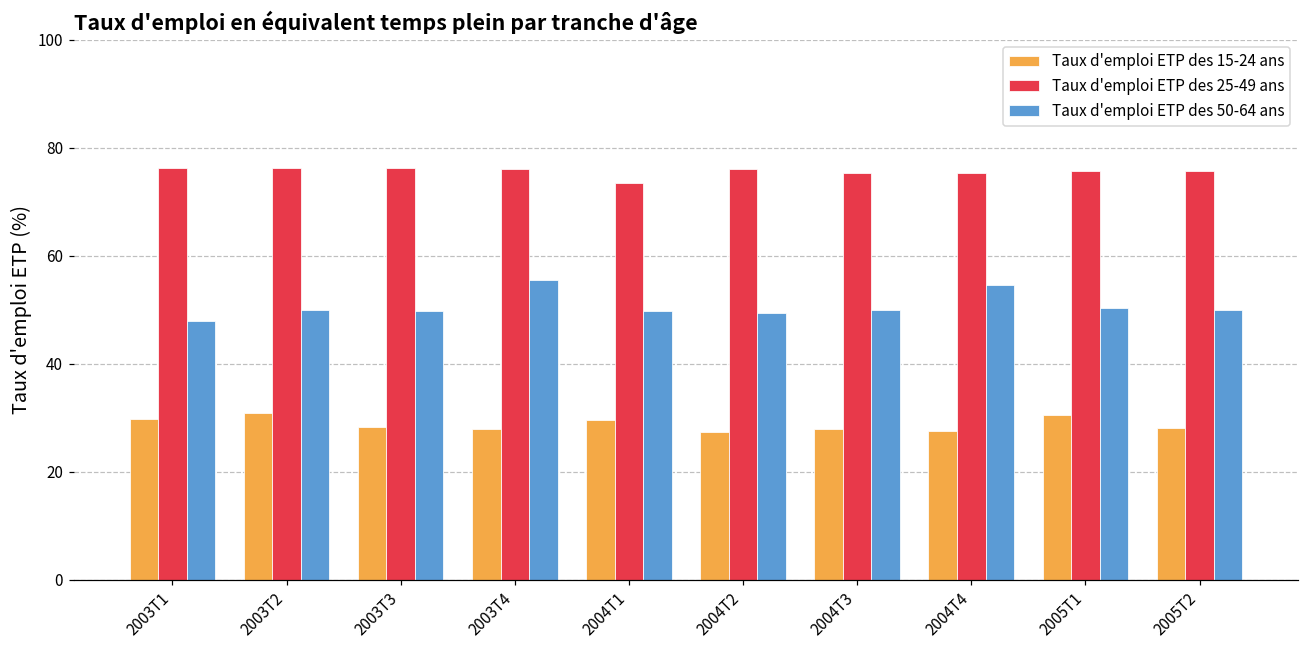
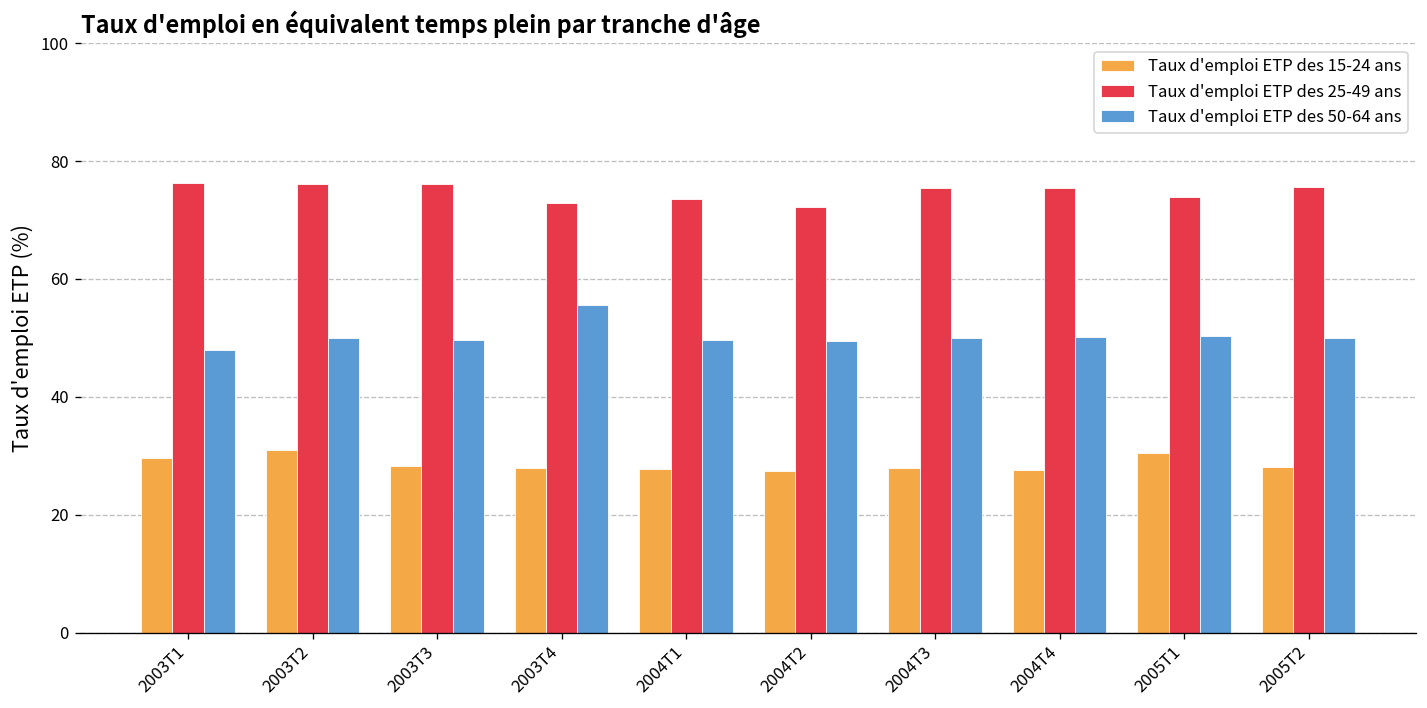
  {
    "Taux d'emploi ETP des 15-24 ans": {
      "2003T1": 30,
      "2003T2": 31,
      "2003T3": 28,
      "2003T4": 28,
-     "2004T1": 30,
+     "2004T1": 28,
      "2004T2": 27,
      "2004T3": 28,
      "2004T4": 28,
      "2005T1": 31,
      "2005T2": 28
    },
    "Taux d'emploi ETP des 25-49 ans": {
      "2003T1": 76,
      "2003T2": 76,
      "2003T3": 76,
-     "2003T4": 76,
+     "2003T4": 73,
      "2004T1": 74,
-     "2004T2": 76,
+     "2004T2": 72,
      "2004T3": 75,
      "2004T4": 75,
-     "2005T1": 76,
+     "2005T1": 74,
      "2005T2": 76
    },
    "Taux d'emploi ETP des 50-64 ans": {
      "2003T1": 48,
      "2003T2": 50,
      "2003T3": 50,
      "2003T4": 56,
      "2004T1": 50,
      "2004T2": 49,
      "2004T3": 50,
-     "2004T4": 55,
+     "2004T4": 50,
      "2005T1": 50,
      "2005T2": 50
    }
  }
